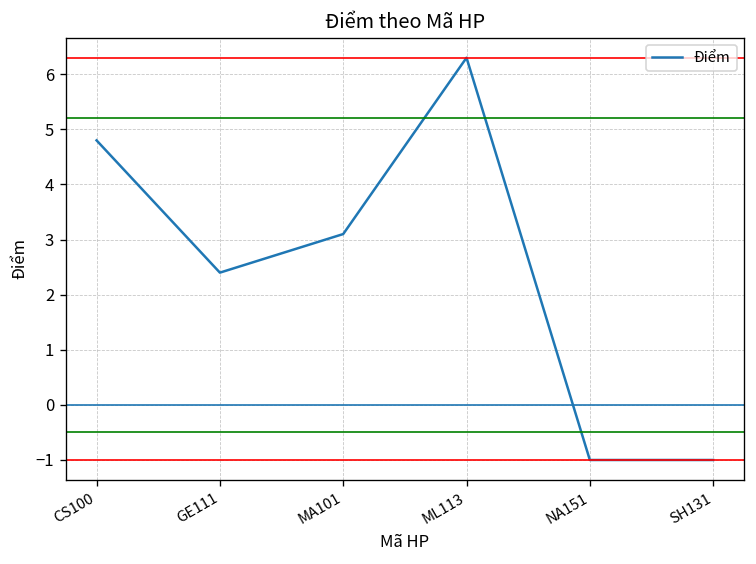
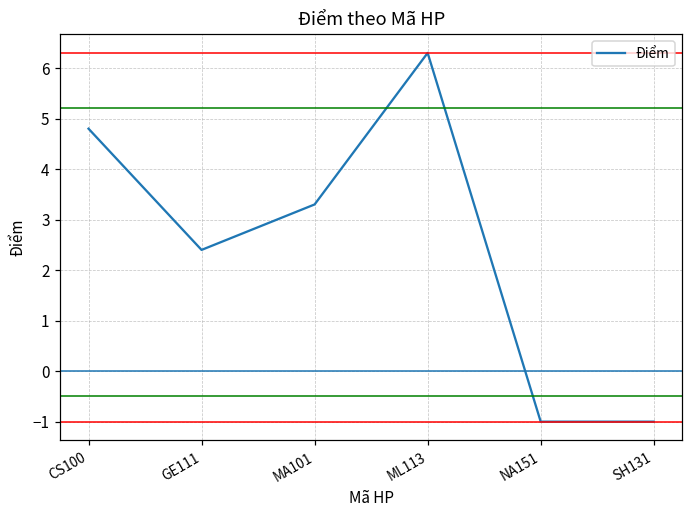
  {
    "CS100": 4.8,
    "GE111": 2.4,
-   "MA101": 3.1,
+   "MA101": 3.3,
    "ML113": 6.3,
    "NA151": -1.0,
    "SH131": -1.0
  }
